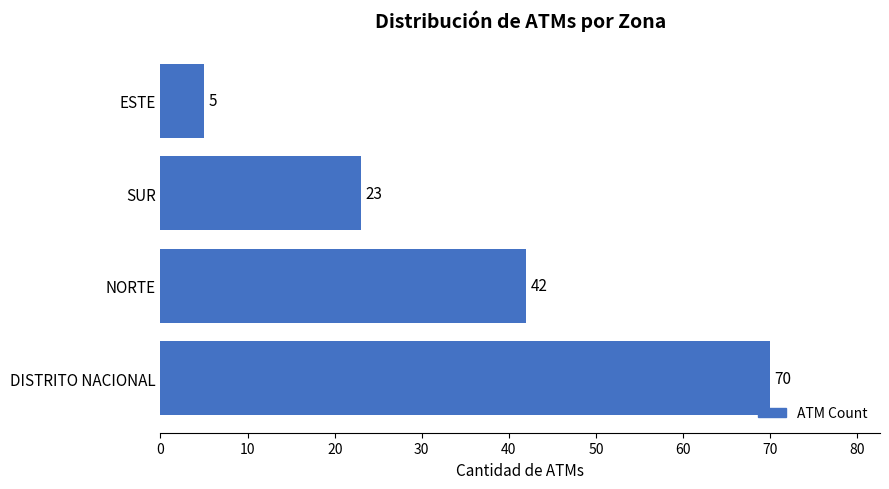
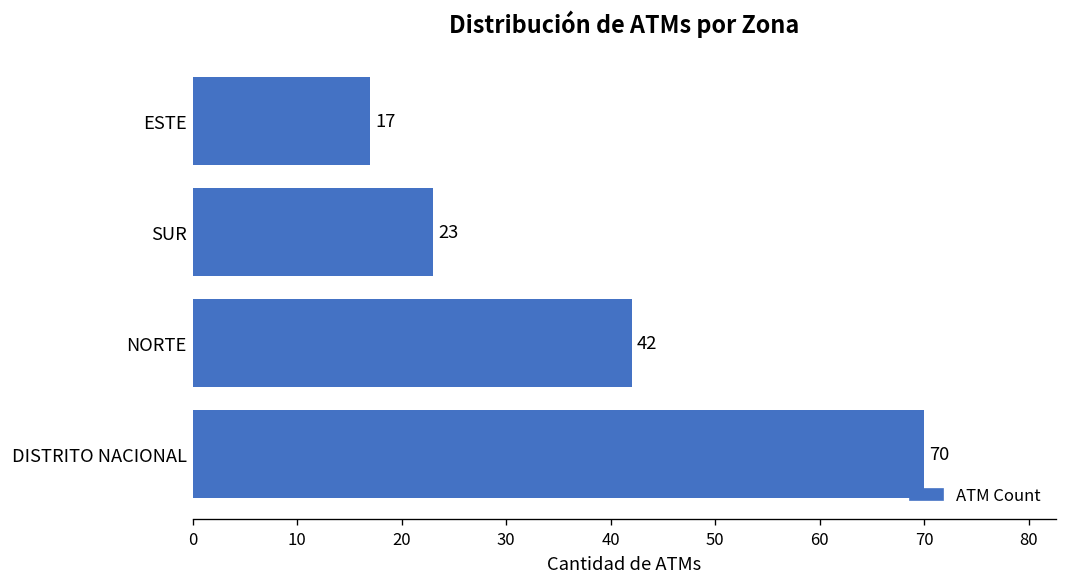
  {
-   "ESTE": 5,
+   "ESTE": 17,
    "SUR": 23,
    "NORTE": 42,
    "DISTRITO NACIONAL": 70
  }
